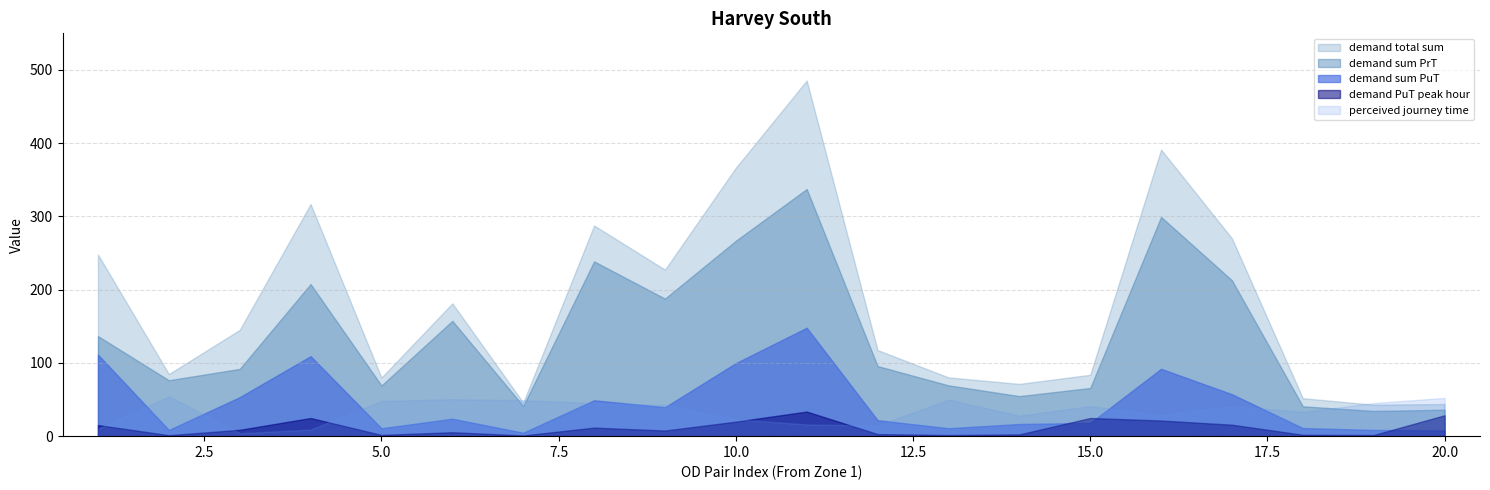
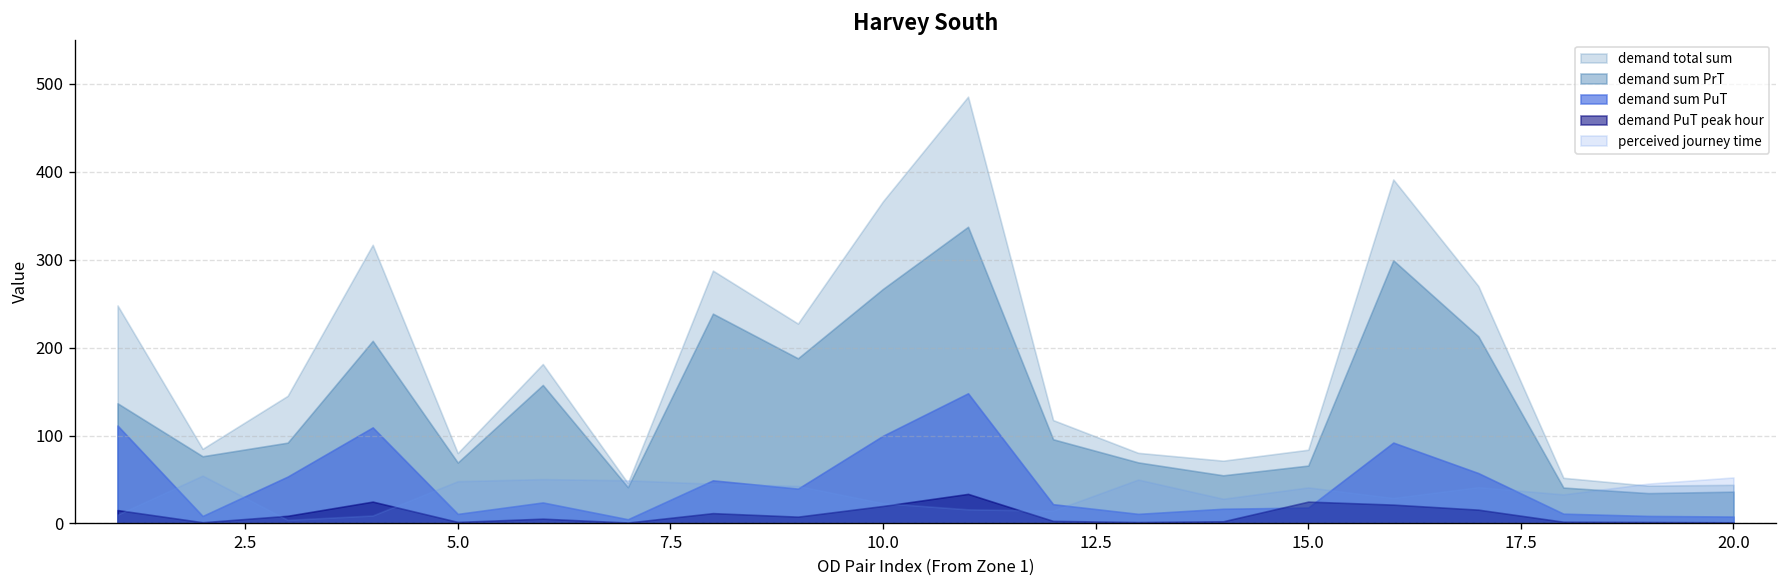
  {
    "demand PuT peak hour": {
      "15.0": 20,
-     "20.0": 30
+     "20.0": 0
    }
  }
